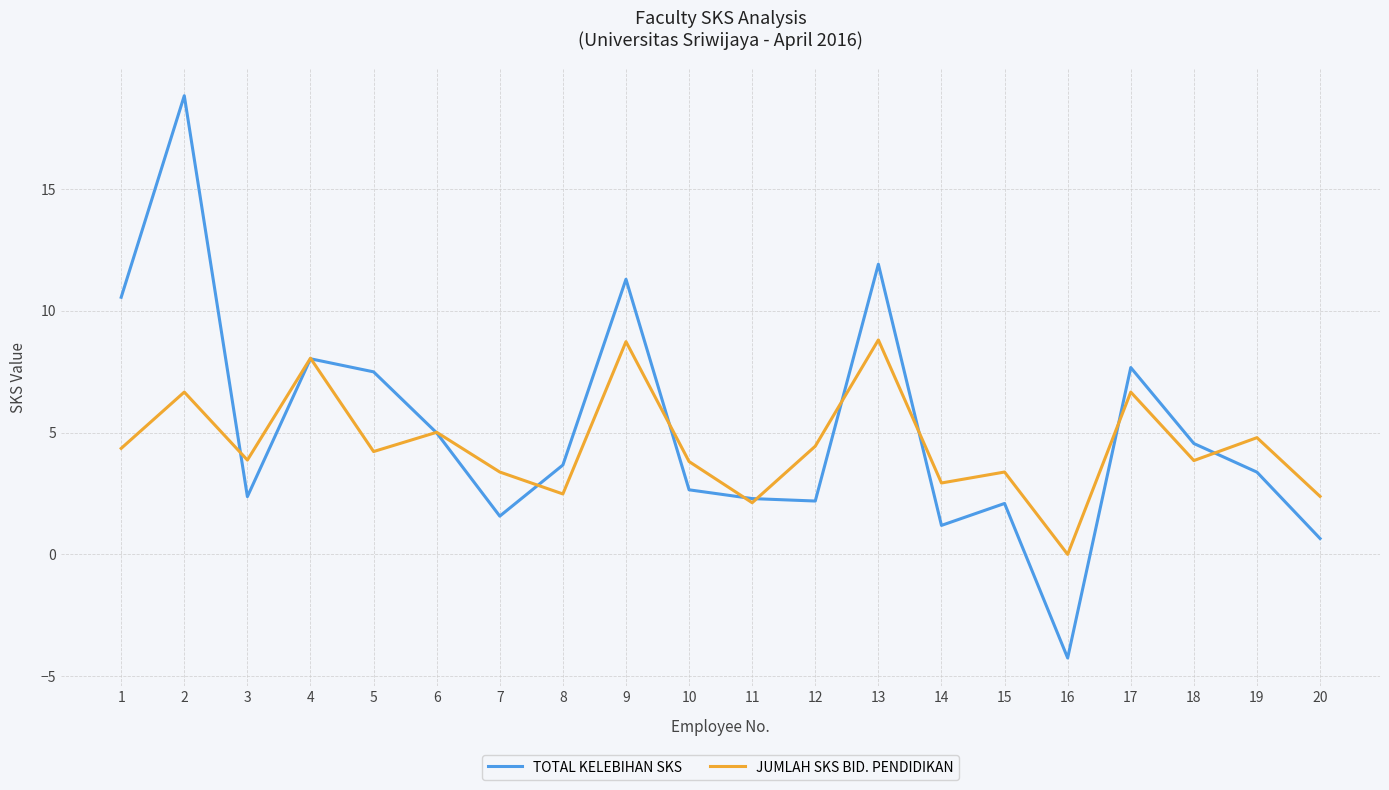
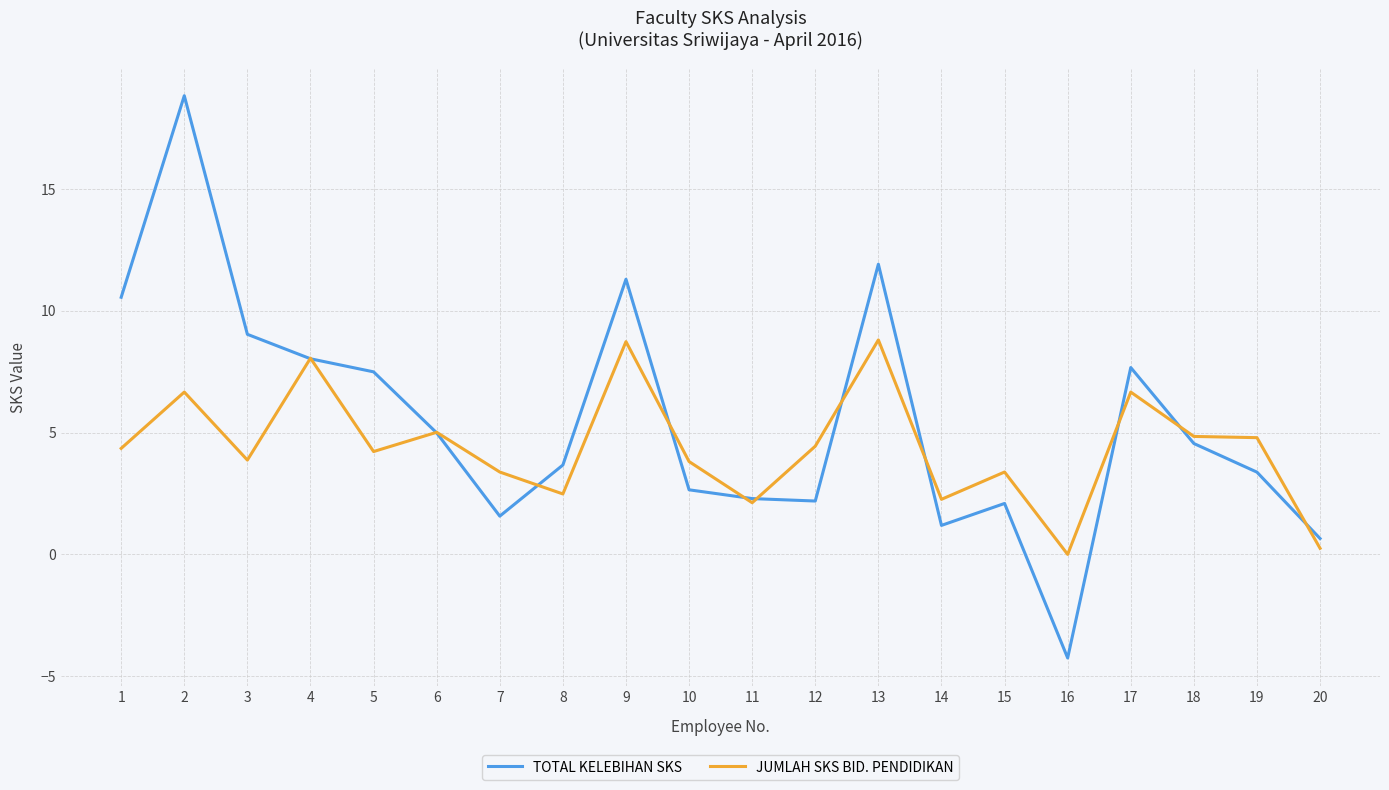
  {
    "TOTAL KELEBIHAN SKS": {
      "1": 10.6,
      "2": 18.8,
-     "3": 2.4,
+     "3": 9.0,
      "5": 7.5,
      "7": 1.6,
      "8": 3.7,
      "9": 11.3,
      "10": 2.7,
      "11": 2.3,
      "12": 2.2,
      "13": 11.9,
      "14": 1.2,
      "15": 2.1,
      "16": -4.3,
      "17": 7.7,
      "18": 4.6,
      "19": 3.4,
      "20": 0.7
    },
    "JUMLAH SKS BID. PENDIDIKAN": {
      "1": 4.4,
      "2": 6.7,
      "3": 3.9,
      "5": 4.2,
      "7": 3.4,
      "8": 2.5,
      "9": 8.7,
      "10": 3.8,
      "11": 2.1,
      "12": 4.4,
      "13": 8.8,
-     "14": 2.9,
+     "14": 2.3,
      "15": 3.4,
      "16": 0.0,
      "17": 6.7,
-     "18": 3.9,
+     "18": 4.8,
      "19": 4.8,
-     "20": 2.4
+     "20": 0.3
    }
  }
